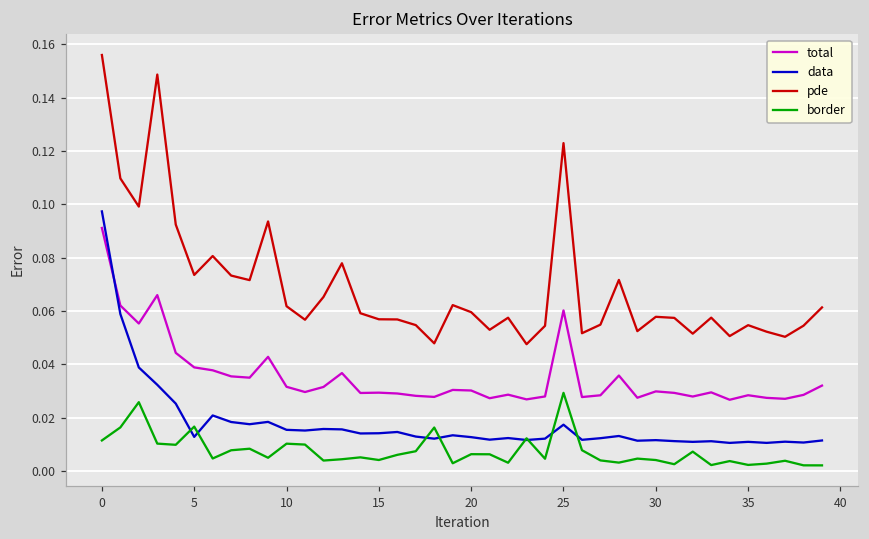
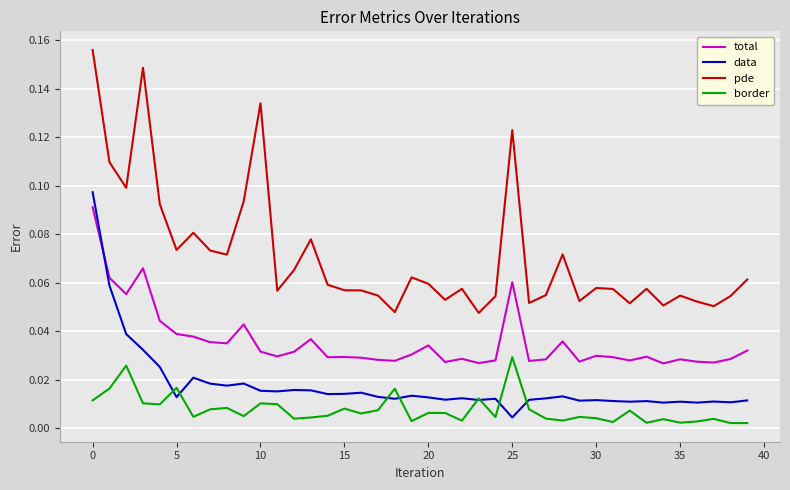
  {
    "total": {
      "0": 0.091,
      "5": 0.039,
      "10": 0.032,
      "15": 0.029,
-     "20": 0.030,
+     "20": 0.034,
      "25": 0.060,
      "30": 0.030,
      "35": 0.028
    },
    "data": {
      "0": 0.097,
      "5": 0.013,
      "10": 0.015,
      "15": 0.014,
      "20": 0.013,
-     "25": 0.017,
+     "25": 0.004,
      "30": 0.012,
      "35": 0.011
    },
    "pde": {
      "0": 0.156,
      "5": 0.074,
-     "10": 0.062,
+     "10": 0.134,
      "15": 0.057,
      "20": 0.060,
      "25": 0.123,
      "30": 0.058,
      "35": 0.055
    },
    "border": {
      "0": 0.012,
      "5": 0.017,
      "10": 0.010,
-     "15": 0.004,
+     "15": 0.008,
      "20": 0.006,
      "25": 0.029,
      "30": 0.004,
      "35": 0.002
    }
  }
